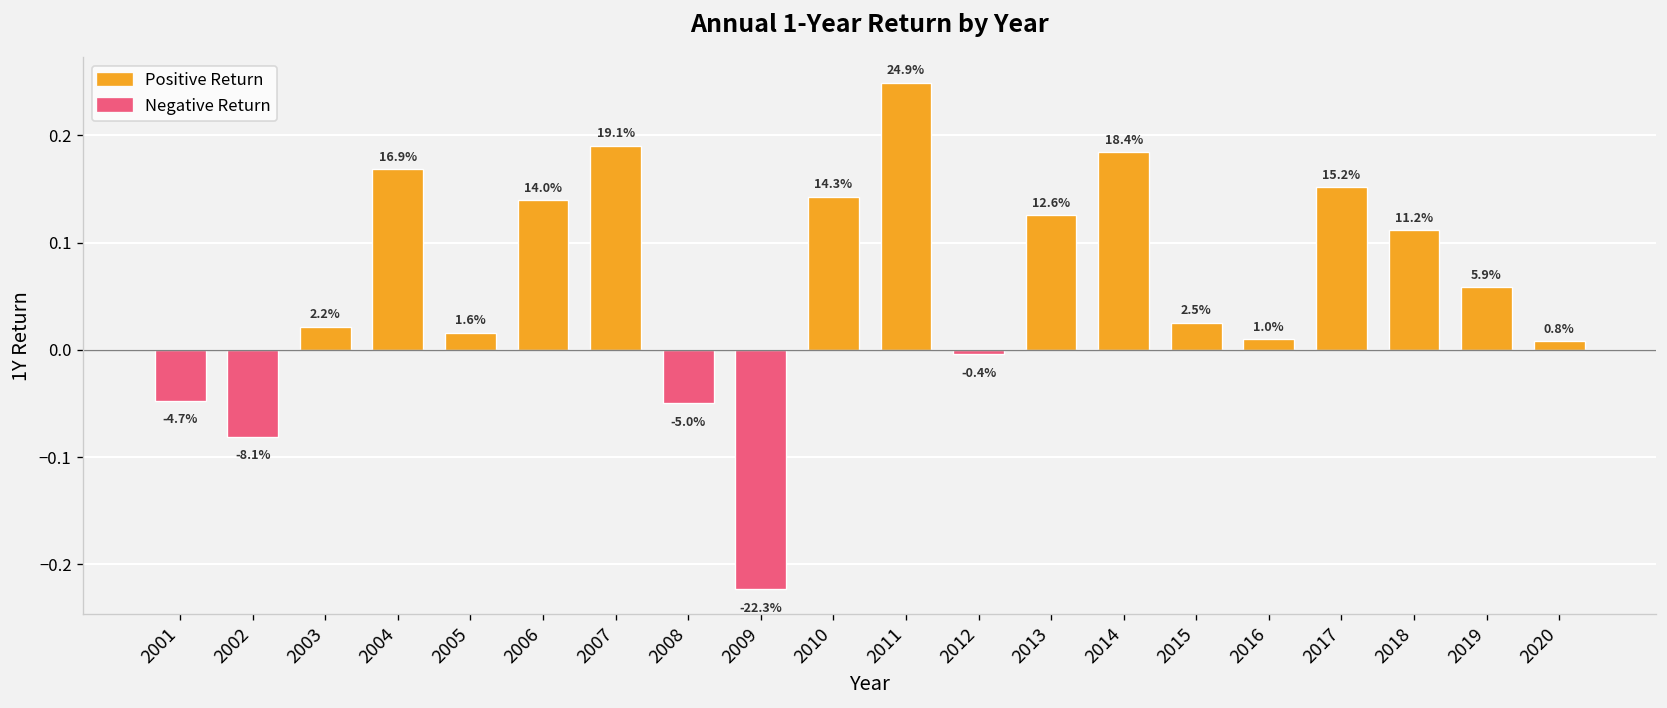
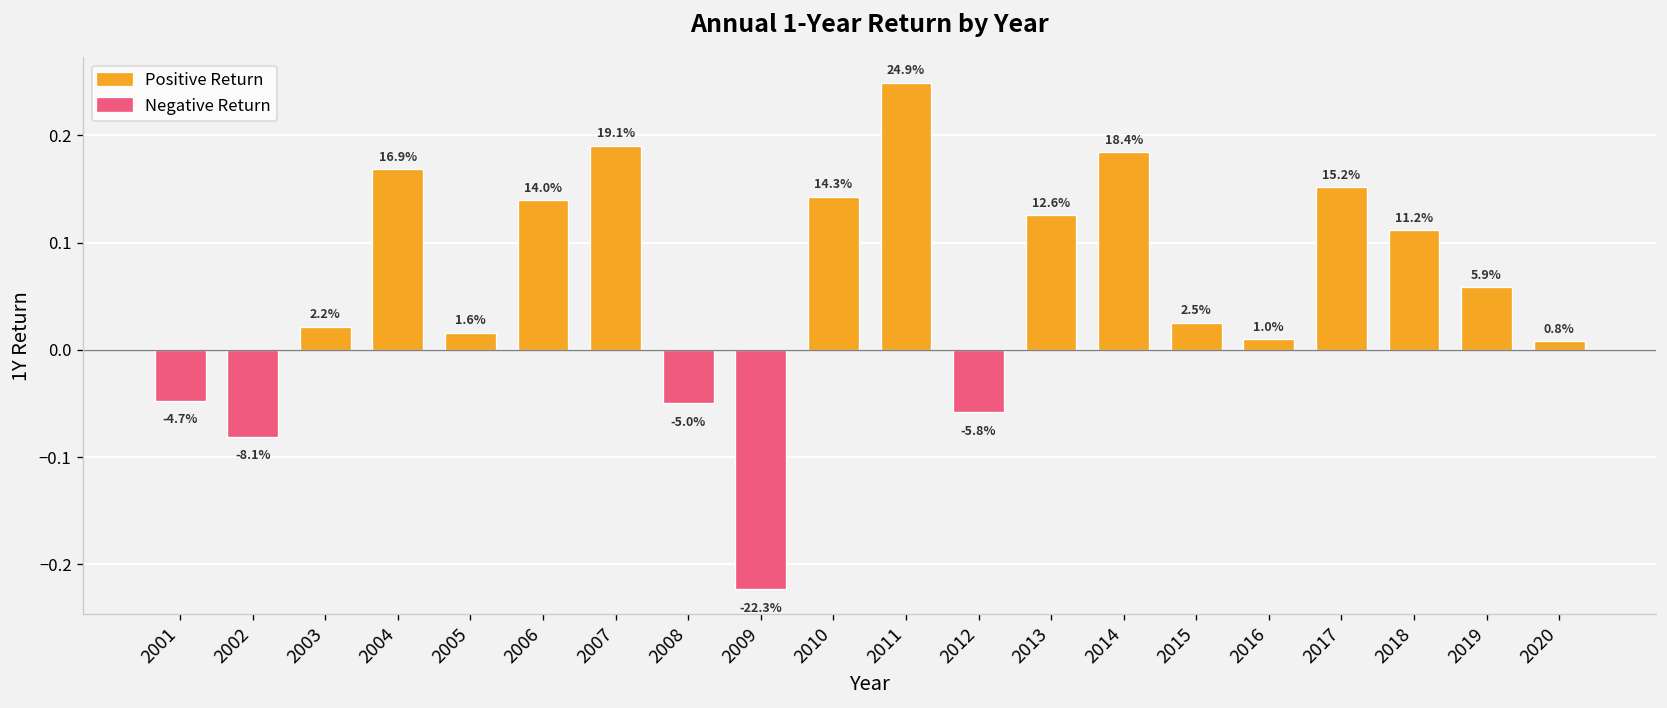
  {
    "2001": "-4.7%",
    "2002": "-8.1%",
    "2003": "2.2%",
    "2004": "16.9%",
    "2005": "1.6%",
    "2006": "14.0%",
    "2007": "19.1%",
    "2008": "-5.0%",
    "2009": "-22.3%",
    "2010": "14.3%",
    "2011": "24.9%",
-   "2012": "-0.4%",
+   "2012": "-5.8%",
    "2013": "12.6%",
    "2014": "18.4%",
    "2015": "2.5%",
    "2016": "1.0%",
    "2017": "15.2%",
    "2018": "11.2%",
    "2019": "5.9%",
    "2020": "0.8%"
  }
